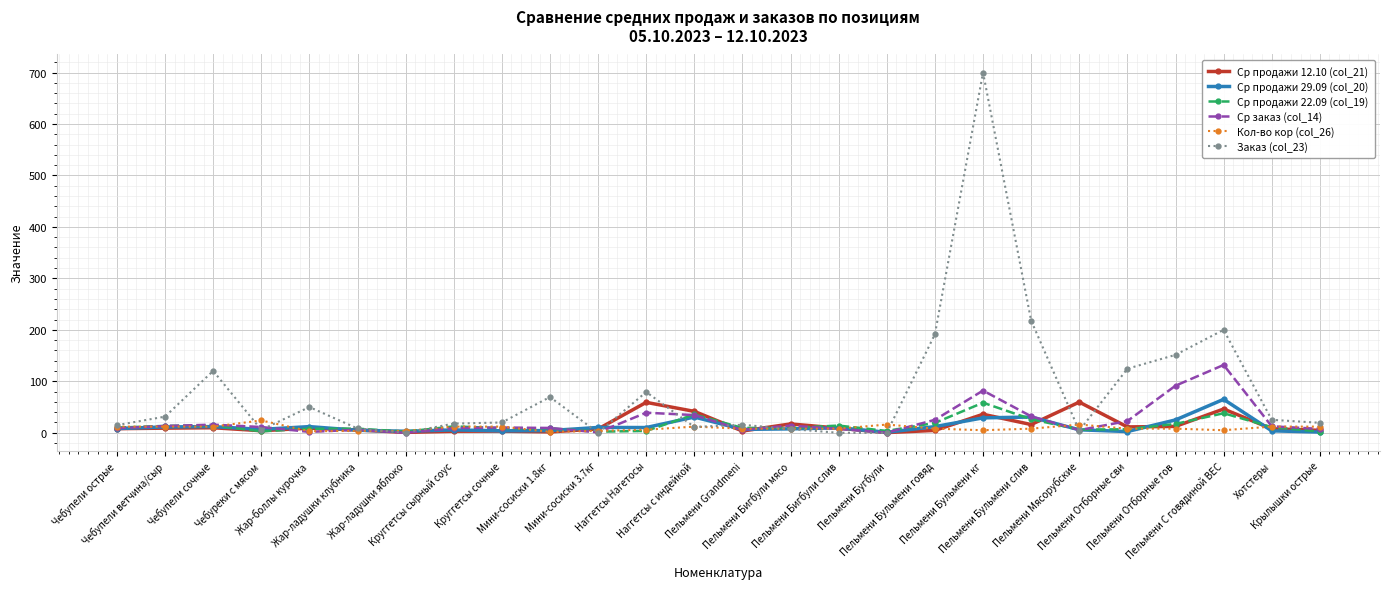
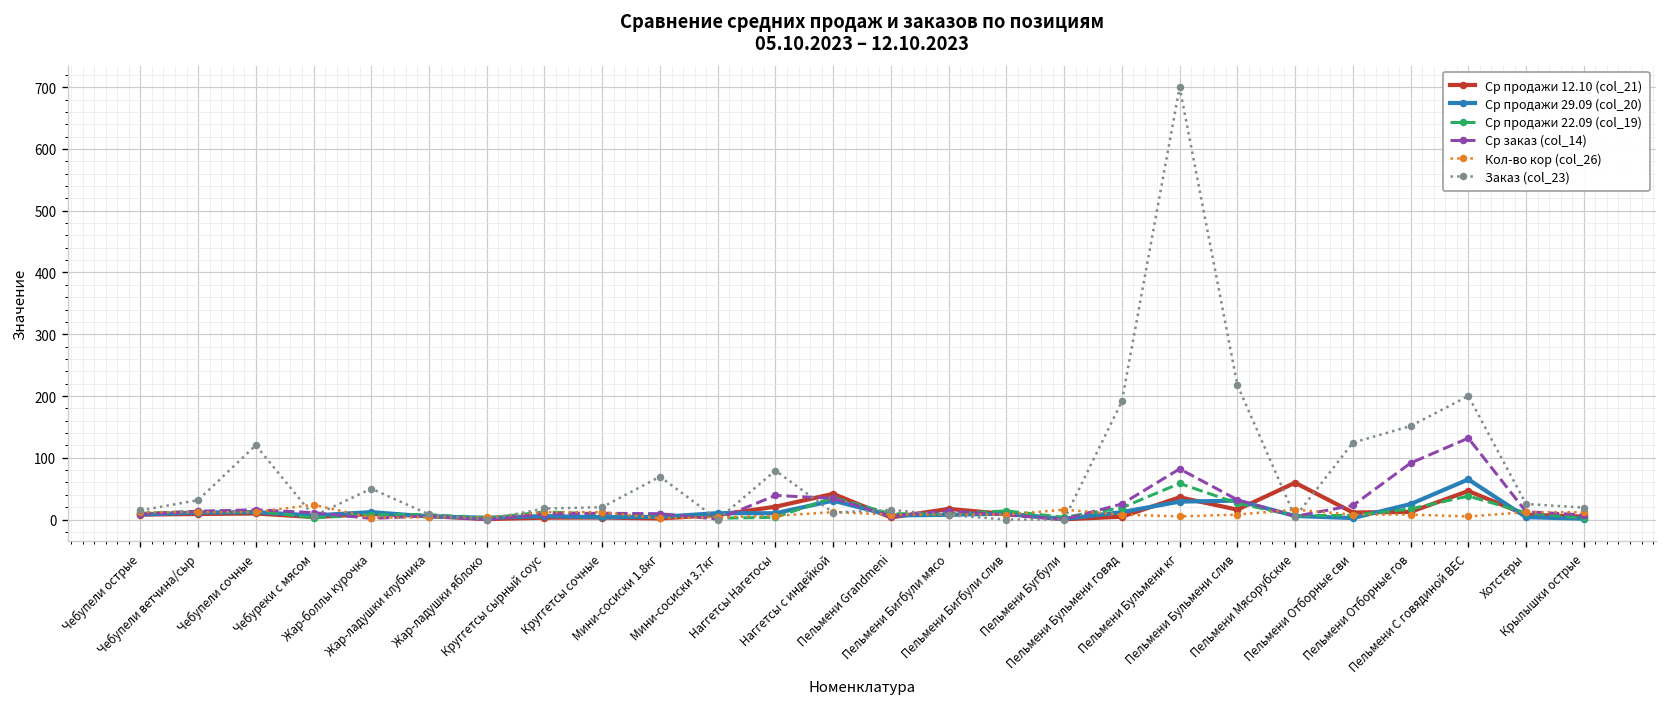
  {
    "Ср продажи 12.10 (col_21)": {
-     "Наггетсы Нагетосы": 60,
+     "Наггетсы Нагетосы": 20,
      "Наггетсы с индейкой": 40,
      "Пельмени Бульмени кг": 40,
      "Пельмени Бульмени слив": 20,
      "Пельмени Мясорубские": 60,
      "Пельмени С говядиной ВЕС": 50
    },
    "Ср продажи 29.09 (col_20)": {
      "Пельмени Бульмени кг": 30,
      "Пельмени Отборные гов": 30,
      "Пельмени С говядиной ВЕС": 70
    },
    "Ср продажи 22.09 (col_19)": {
      "Пельмени Бульмени говяд": 20,
      "Пельмени Бульмени кг": 60,
      "Пельмени С говядиной ВЕС": 40
    },
    "Ср заказ (col_14)": {
      "Наггетсы Нагетосы": 40,
      "Пельмени Бульмени говяд": 30,
      "Пельмени Бульмени кг": 80,
      "Пельмени Отборные сви": 20,
      "Пельмени Отборные гов": 90,
      "Пельмени С говядиной ВЕС": 130
    },
    "Кол-во кор (col_26)": {
      "Чебуреки с мясом": 20,
      "Пельмени Бугбули": 20,
      "Пельмени Бульмени кг": 10,
      "Пельмени Бульмени слив": 10,
      "Пельмени Мясорубские": 20,
      "Пельмени С говядиной ВЕС": 10
    },
    "Заказ (col_23)": {
      "Чебупели ветчина/сыр": 30,
      "Чебупели сочные": 120,
      "Жар-боллы курочка": 50,
      "Круггетсы сырный соус": 20,
      "Круггетсы сочные": 20,
      "Мини-сосиски 1.8кг": 70,
      "Наггетсы Нагетосы": 80,
      "Пельмени Grandmeni": 20,
      "Пельмени Бигбули слив": 0,
      "Пельмени Бульмени говяд": 190,
      "Пельмени Бульмени кг": 700,
      "Пельмени Бульмени слив": 220,
      "Пельмени Отборные сви": 120,
      "Пельмени Отборные гов": 150,
      "Пельмени С говядиной ВЕС": 200,
      "Хотстеры": 30,
      "Крылышки острые": 20
    }
  }
